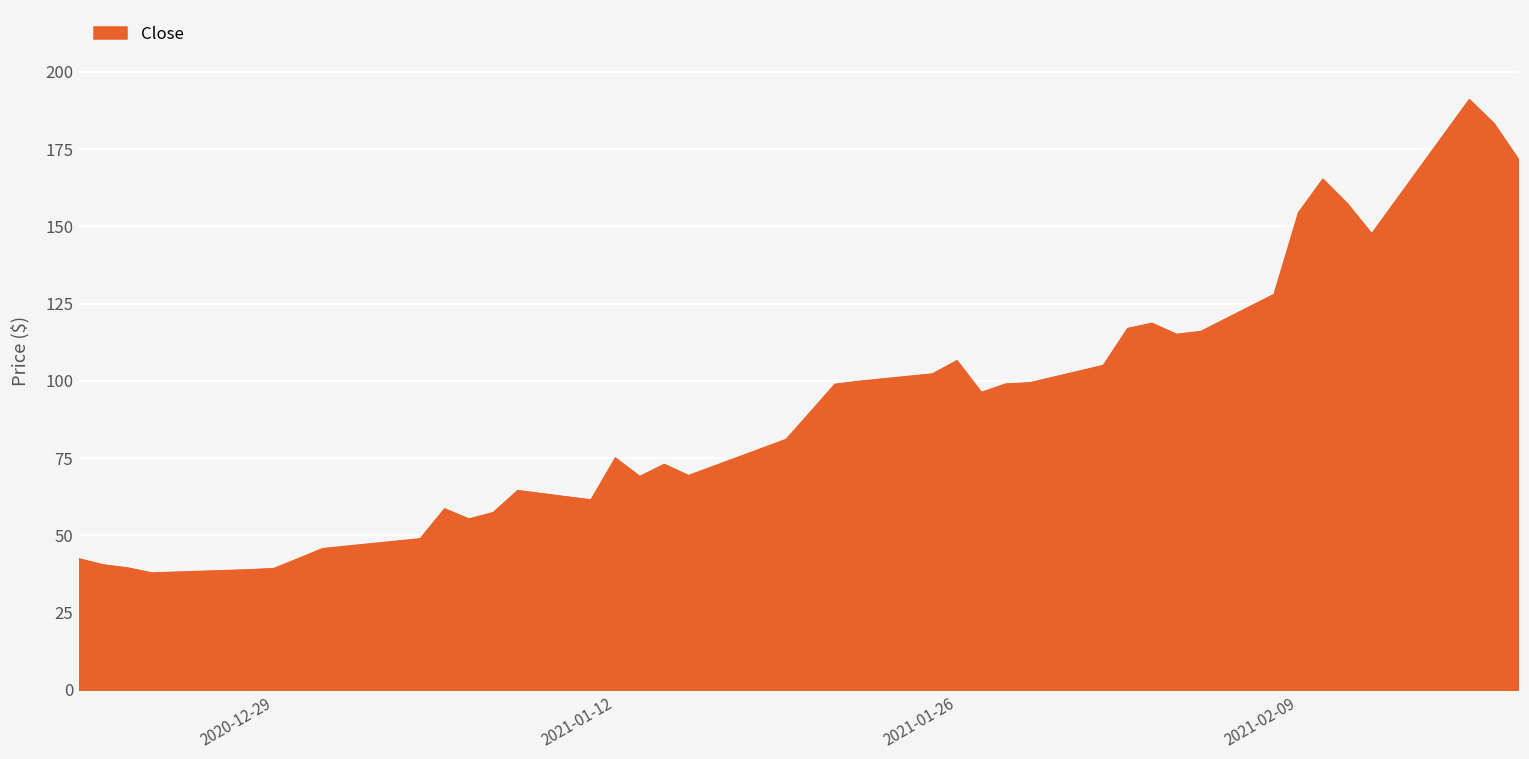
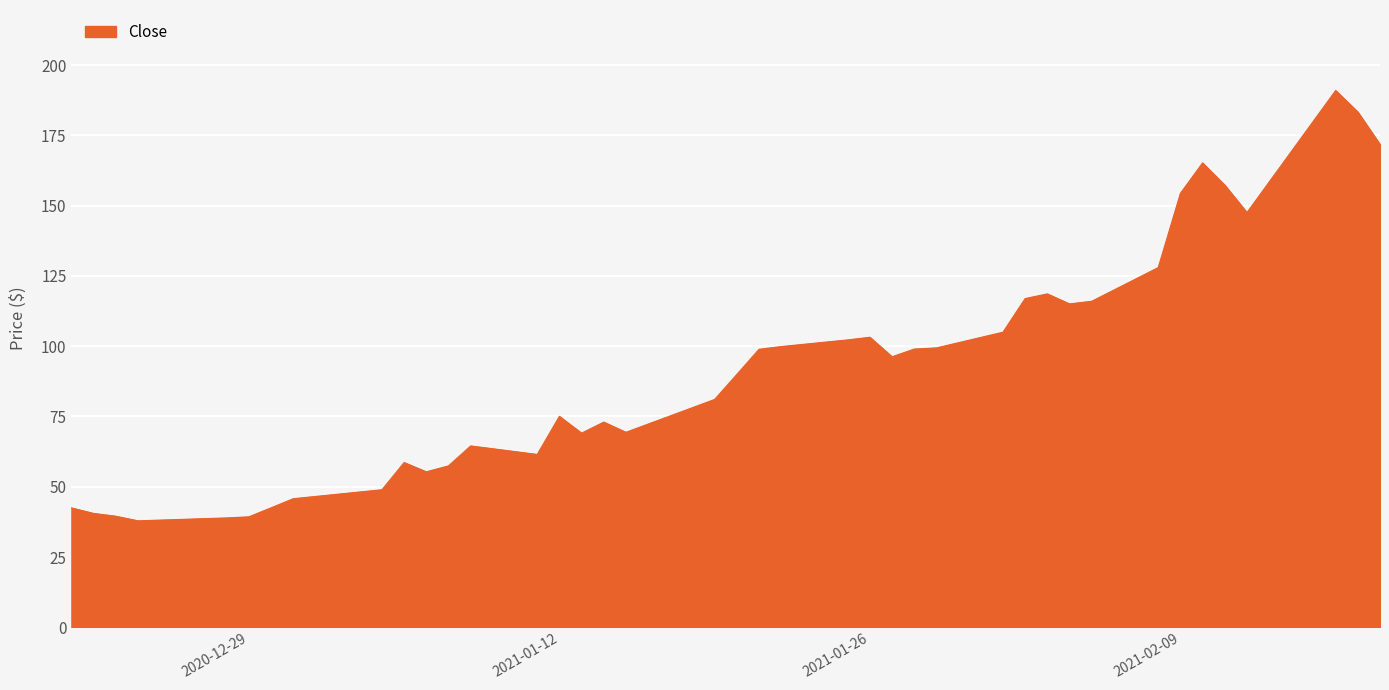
  {
    "2020-12-29": 39,
    "2021-01-12": 75,
-   "2021-01-26": 107,
+   "2021-01-26": 103,
    "2021-02-09": 154
  }
